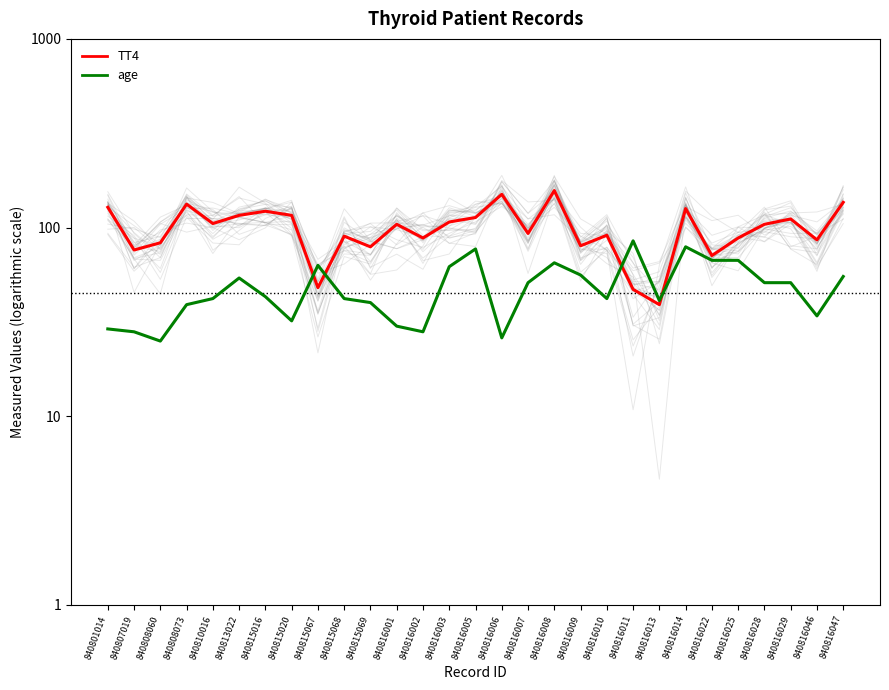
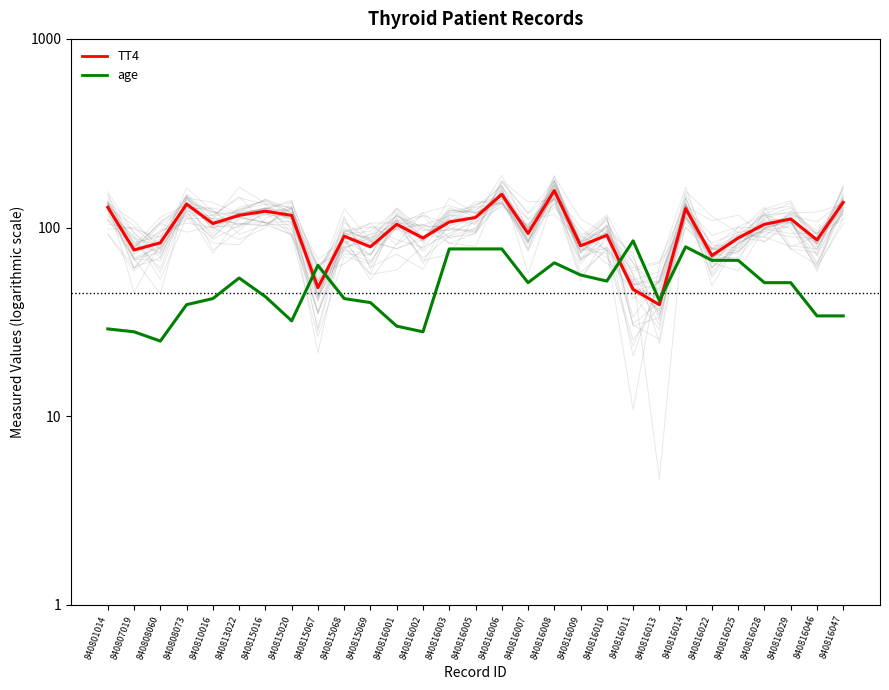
  {
    "age": {
      "840801014": 29,
      "840807019": 28,
      "840808060": 25,
      "840808073": 39,
      "840810016": 42,
      "840813022": 54,
      "840815016": 43,
      "840815020": 32,
      "840815068": 42,
      "840815069": 40,
      "840816001": 30,
      "840816002": 28,
-     "840816003": 62,
-     "840816006": 26,
+     "840816003": 77,
+     "840816006": 77,
      "840816007": 51,
      "840816008": 65,
-     "840816010": 42,
+     "840816010": 52,
      "840816011": 90,
      "840816014": 79,
      "840816028": 51,
      "840816029": 51,
      "840816046": 34,
-     "840816047": 55
+     "840816047": 34
    }
  }
